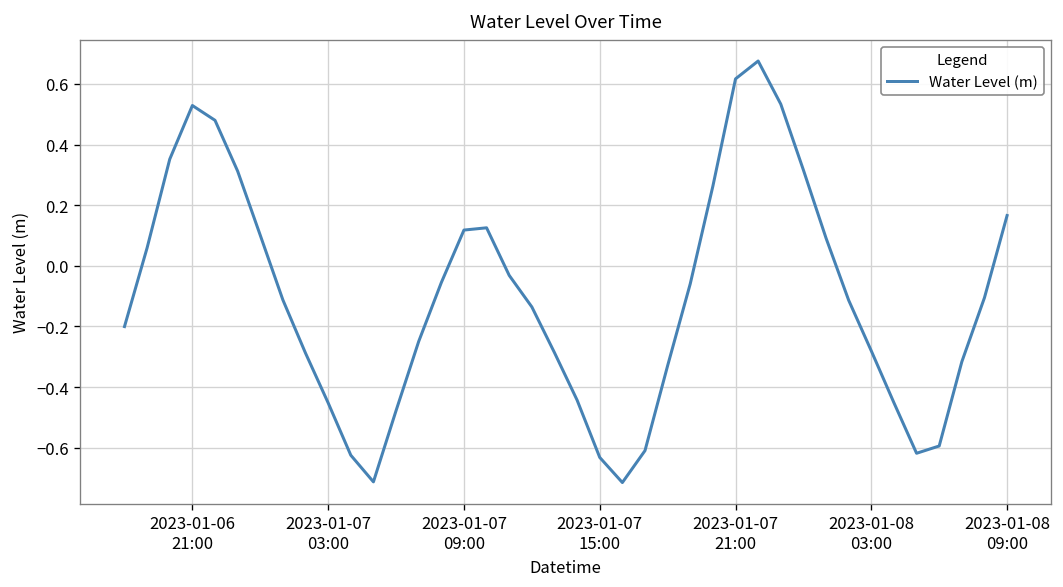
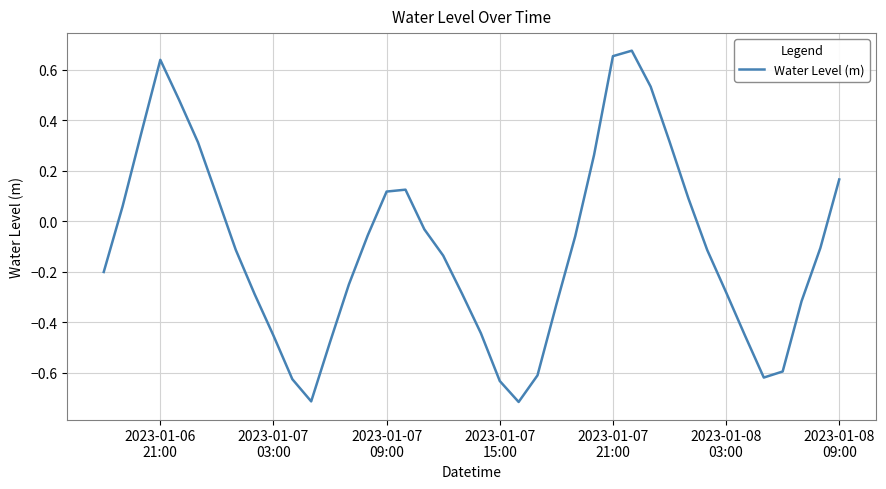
  {
-   "2023-01-06 21:00": 0.53,
+   "2023-01-06 21:00": 0.64,
    "2023-01-07 03:00": -0.45,
    "2023-01-07 09:00": 0.12,
    "2023-01-07 15:00": -0.63,
-   "2023-01-07 21:00": 0.62,
+   "2023-01-07 21:00": 0.65,
    "2023-01-08 03:00": -0.28,
    "2023-01-08 09:00": 0.17
  }
